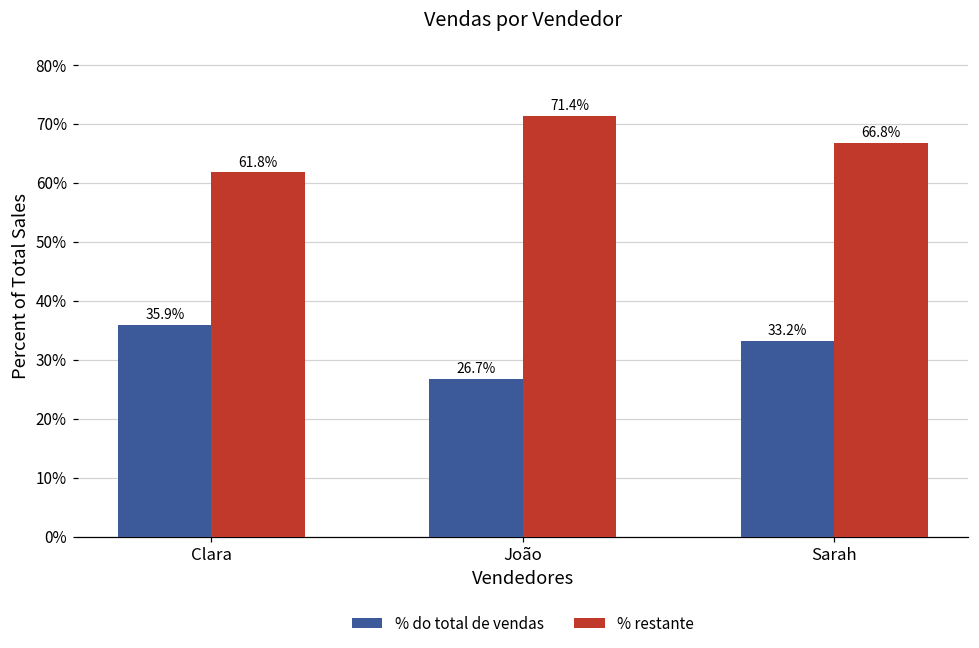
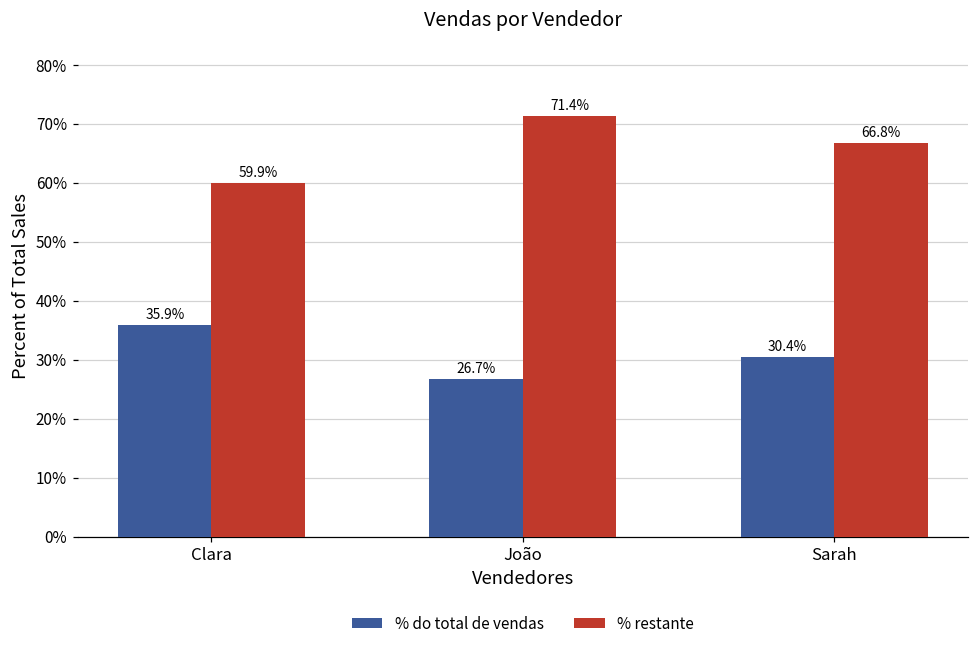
  {
    "% do total de vendas": {
      "Clara": "35.9%",
      "João": "26.7%",
-     "Sarah": "33.2%"
+     "Sarah": "30.4%"
    },
    "% restante": {
-     "Clara": "61.8%",
+     "Clara": "59.9%",
      "João": "71.4%",
      "Sarah": "66.8%"
    }
  }
